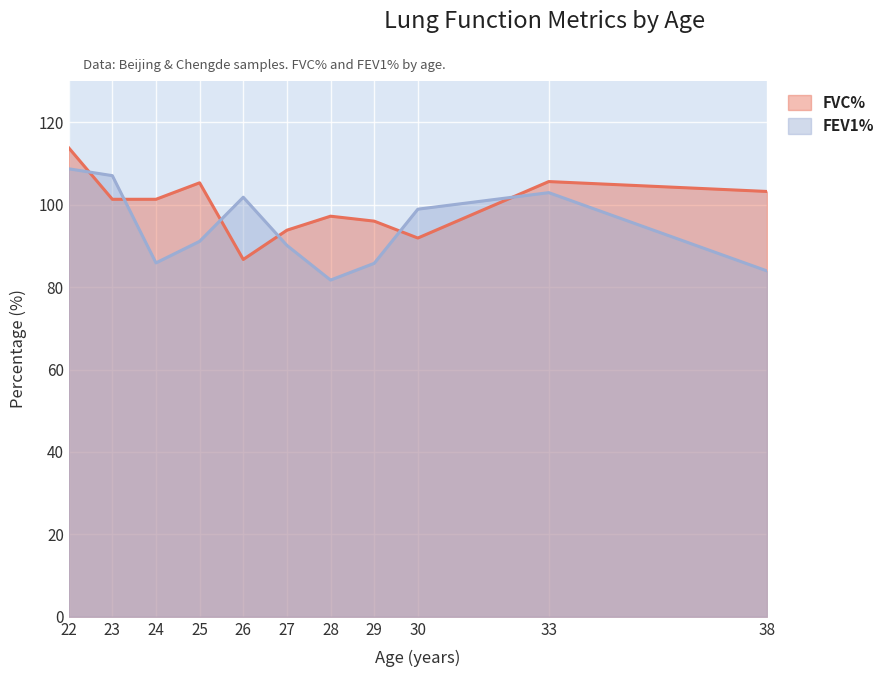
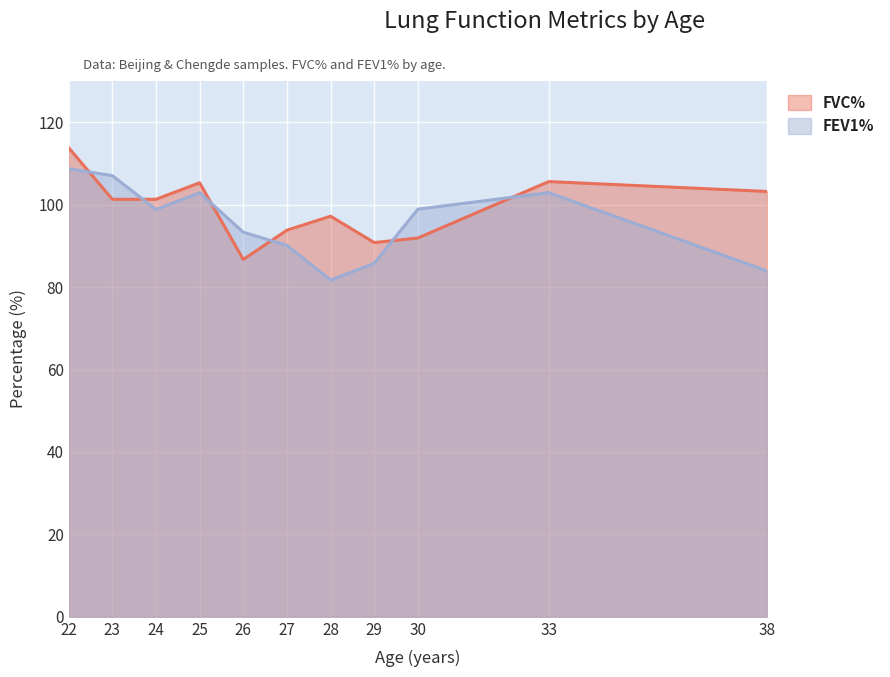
  {
    "FVC%": {
      "22": 114,
      "23": 101,
      "24": 101,
      "25": 105,
      "26": 87,
      "27": 94,
      "28": 97,
-     "29": 96,
+     "29": 91,
      "30": 92,
      "33": 106,
      "38": 103
    },
    "FEV1%": {
      "22": 109,
      "23": 107,
-     "24": 86,
-     "25": 91,
-     "26": 102,
+     "24": 99,
+     "25": 103,
+     "26": 93,
      "27": 90,
      "28": 82,
      "29": 86,
      "30": 99,
      "33": 103,
      "38": 84
    }
  }
